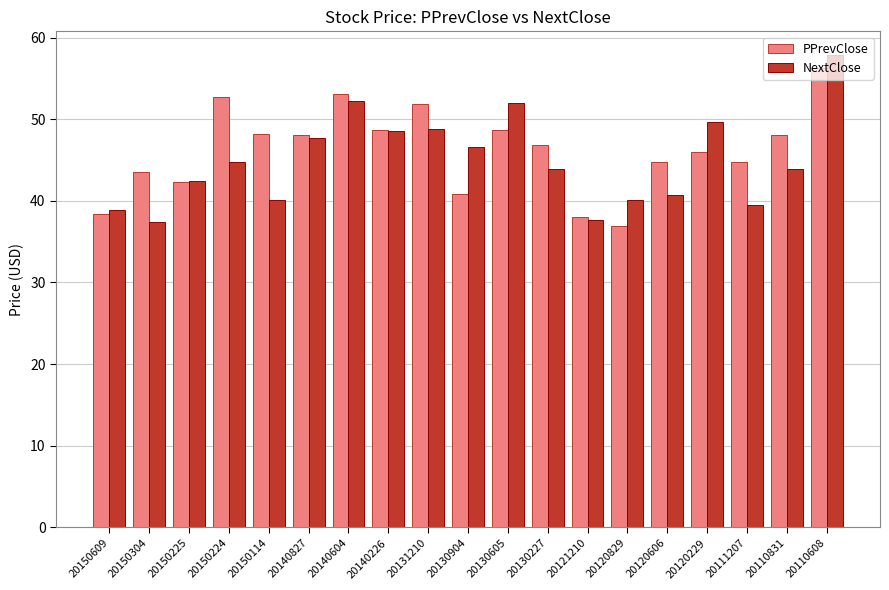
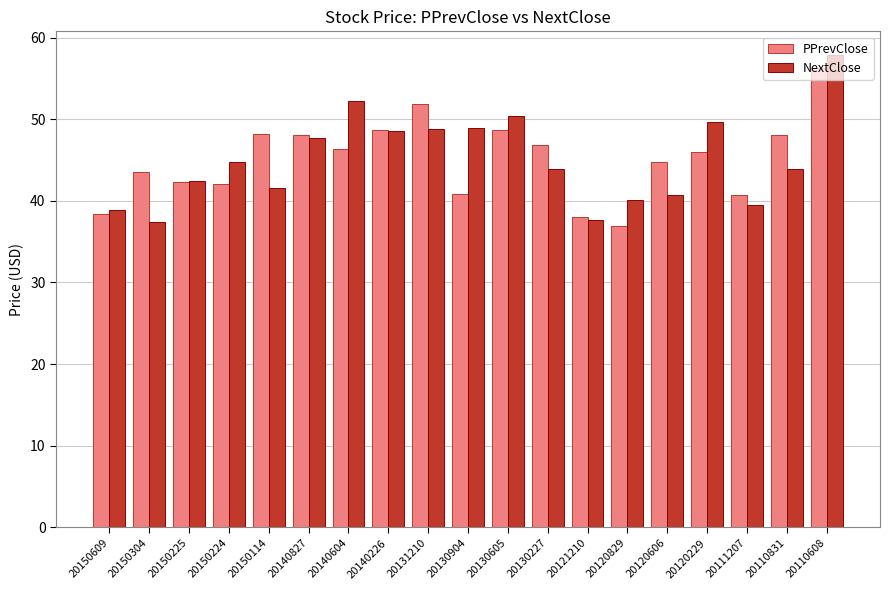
  {
    "PPrevClose": {
      "20150609": 38,
      "20150304": 44,
      "20150225": 42,
-     "20150224": 53,
+     "20150224": 42,
      "20150114": 48,
      "20140827": 48,
-     "20140604": 53,
+     "20140604": 46,
      "20140226": 49,
      "20131210": 52,
      "20130904": 41,
      "20130605": 49,
      "20130227": 47,
      "20121210": 38,
      "20120829": 37,
      "20120606": 45,
      "20120229": 46,
-     "20111207": 45,
+     "20111207": 41,
      "20110831": 48
    },
    "NextClose": {
      "20150609": 39,
      "20150304": 37,
      "20150225": 42,
      "20150224": 45,
-     "20150114": 40,
+     "20150114": 42,
      "20140827": 48,
      "20140604": 52,
      "20140226": 49,
      "20131210": 49,
-     "20130904": 47,
-     "20130605": 52,
+     "20130904": 49,
+     "20130605": 50,
      "20130227": 44,
      "20121210": 38,
      "20120829": 40,
      "20120606": 41,
      "20120229": 50,
      "20111207": 39,
      "20110831": 44
    }
  }
